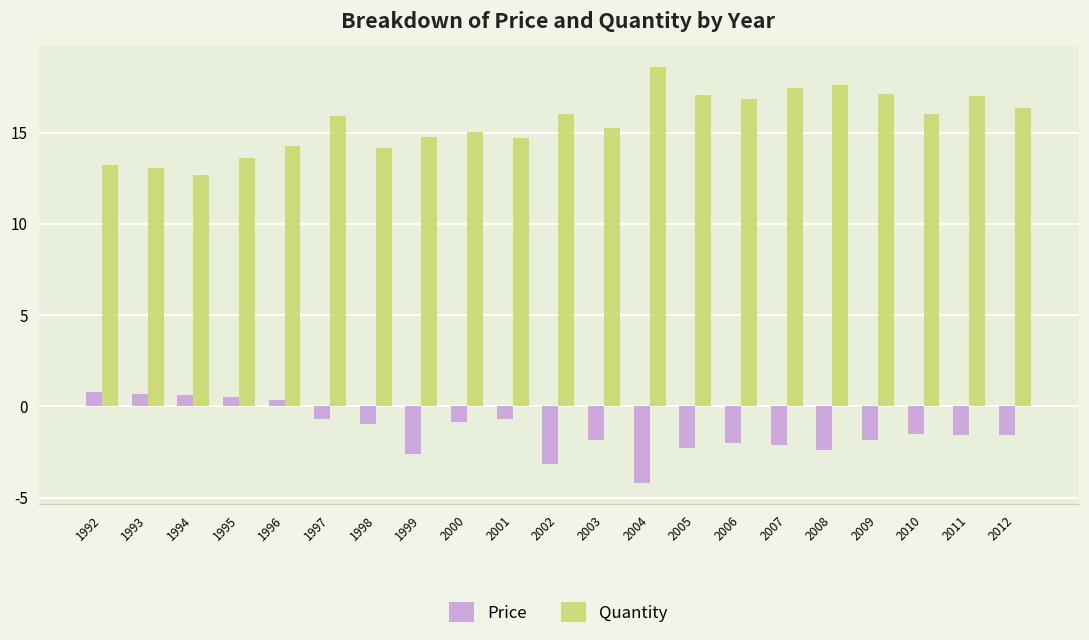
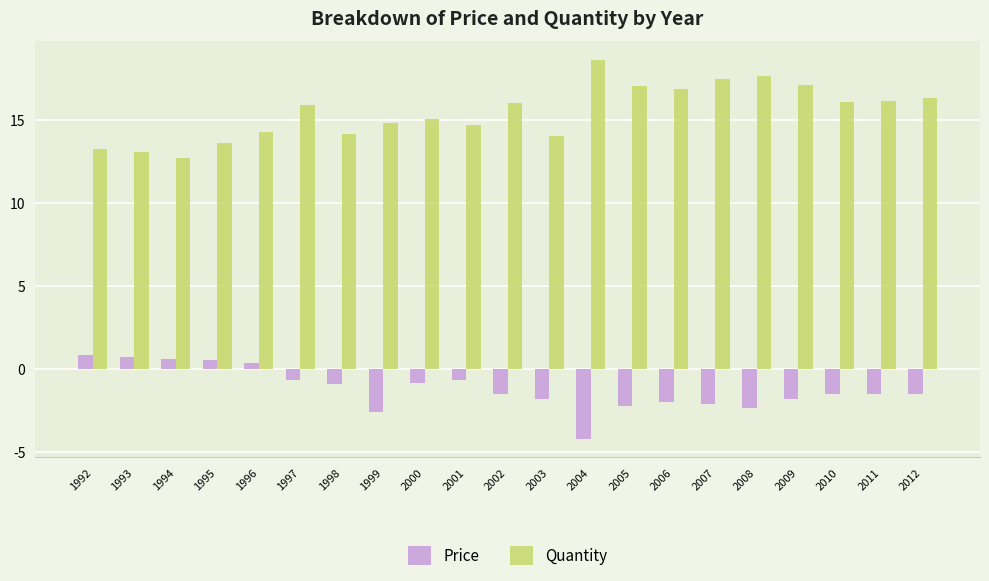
  {
    "Price": {
      "1992": 0.8,
      "1993": 0.7,
      "1994": 0.6,
      "1995": 0.5,
      "1996": 0.4,
      "1997": -0.7,
      "1998": -0.9,
      "1999": -2.6,
      "2000": -0.9,
      "2001": -0.7,
-     "2002": -3.2,
+     "2002": -1.5,
      "2003": -1.8,
      "2004": -4.2,
      "2005": -2.3,
      "2006": -2.0,
      "2007": -2.1,
      "2008": -2.4,
      "2009": -1.8,
      "2010": -1.5,
      "2011": -1.5,
      "2012": -1.6
    },
    "Quantity": {
      "1992": 13.2,
      "1993": 13.0,
      "1994": 12.7,
      "1995": 13.6,
      "1996": 14.3,
      "1997": 15.9,
      "1998": 14.2,
      "1999": 14.8,
      "2000": 15.0,
      "2001": 14.7,
      "2002": 16.0,
-     "2003": 15.2,
+     "2003": 14.0,
      "2004": 18.6,
      "2005": 17.0,
      "2006": 16.9,
      "2007": 17.4,
      "2008": 17.6,
      "2009": 17.1,
      "2010": 16.0,
-     "2011": 17.0,
+     "2011": 16.1,
      "2012": 16.3
    }
  }
